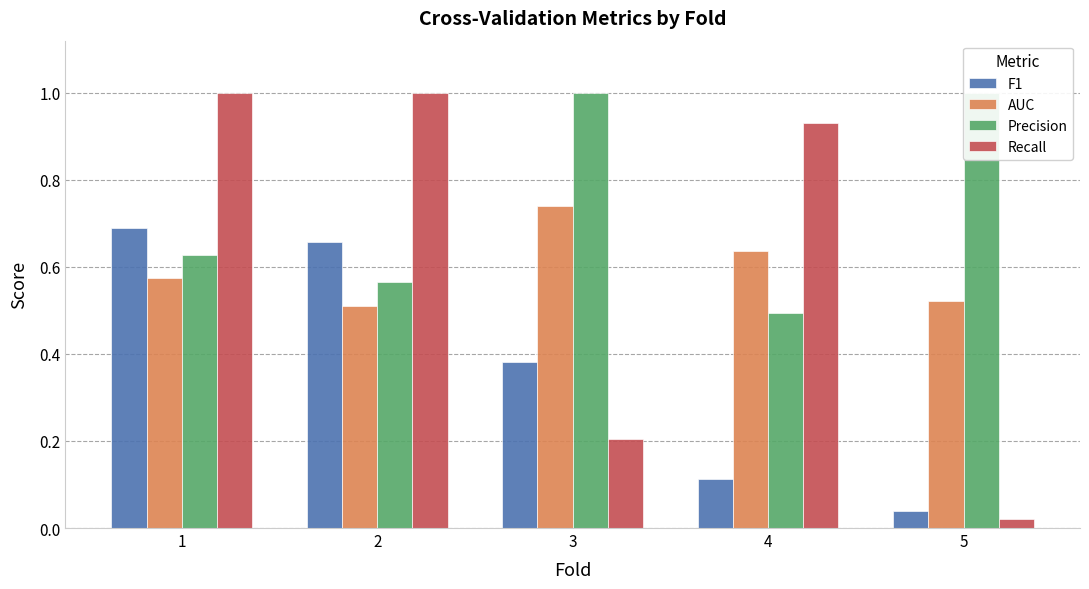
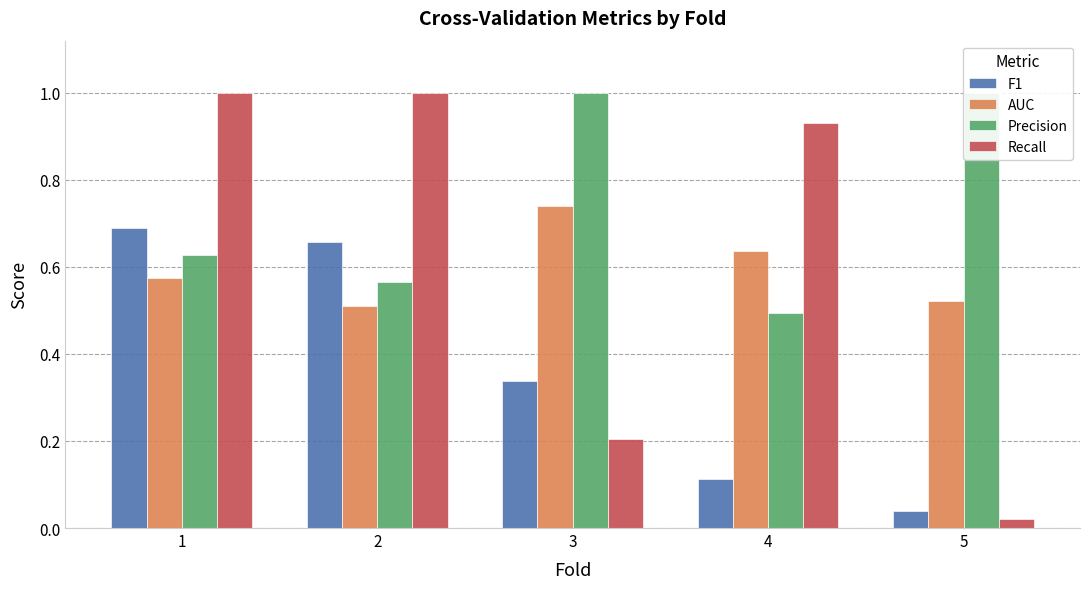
  {
    "F1": {
      "1": 0.69,
      "2": 0.66,
-     "3": 0.38,
+     "3": 0.34,
      "4": 0.11,
      "5": 0.04
    },
    "Precision": {
      "1": 0.63,
      "2": 0.57,
      "3": 1.00,
      "4": 0.49
    }
  }
